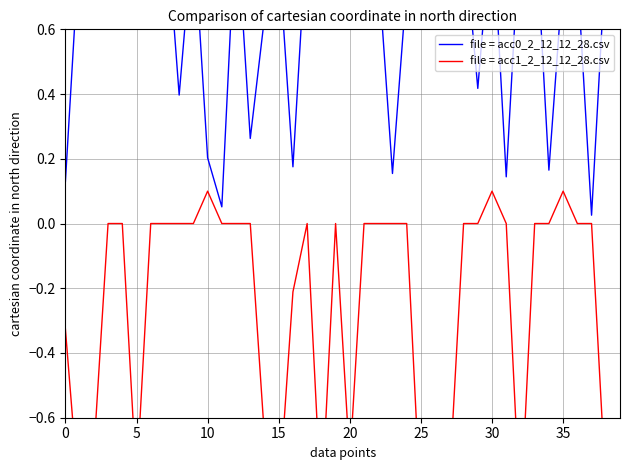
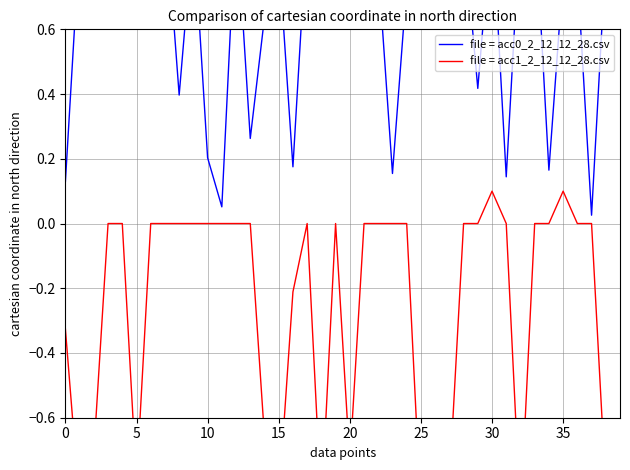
  {
    "file = acc0_2_12_12_28.csv": {
      "0": 0.13,
      "10": 0.2
    },
    "file = acc1_2_12_12_28.csv": {
      "0": -0.33,
-     "10": 0.1,
+     "10": 0.0,
      "30": 0.1,
      "35": 0.1
    }
  }
